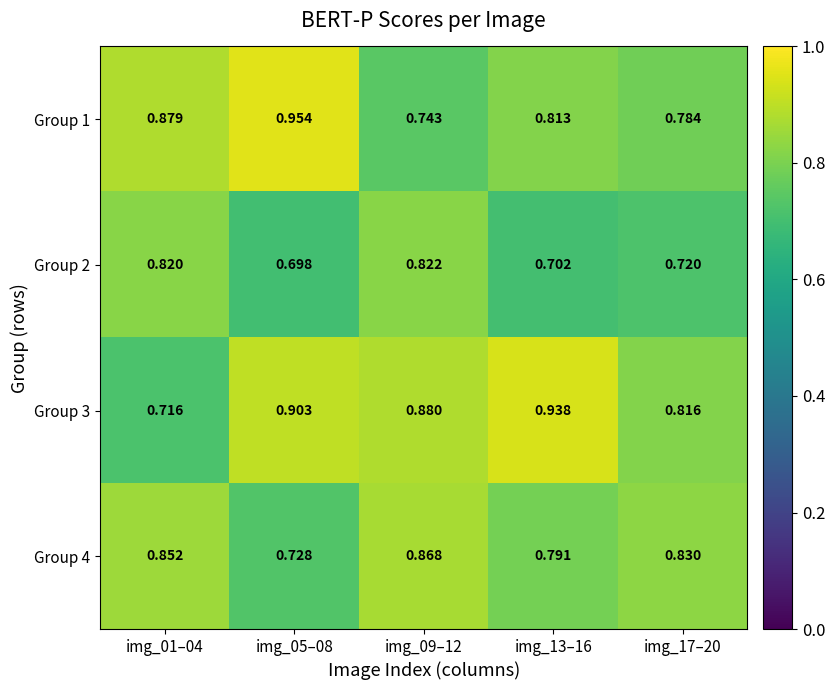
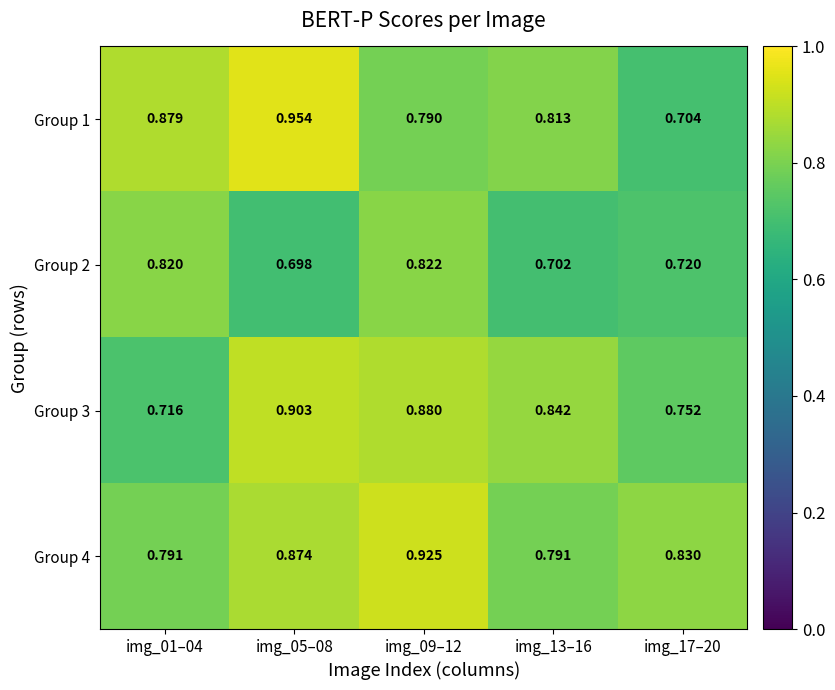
  {
    "Group 1": {
      "img_01–04": 0.879,
      "img_05–08": 0.954,
-     "img_09–12": 0.743,
+     "img_09–12": 0.790,
      "img_13–16": 0.813,
-     "img_17–20": 0.784
+     "img_17–20": 0.704
    },
    "Group 2": {
      "img_01–04": 0.820,
      "img_05–08": 0.698,
      "img_09–12": 0.822,
      "img_13–16": 0.702,
      "img_17–20": 0.720
    },
    "Group 3": {
      "img_01–04": 0.716,
      "img_05–08": 0.903,
      "img_09–12": 0.880,
-     "img_13–16": 0.938,
-     "img_17–20": 0.816
+     "img_13–16": 0.842,
+     "img_17–20": 0.752
    },
    "Group 4": {
-     "img_01–04": 0.852,
-     "img_05–08": 0.728,
-     "img_09–12": 0.868,
+     "img_01–04": 0.791,
+     "img_05–08": 0.874,
+     "img_09–12": 0.925,
      "img_13–16": 0.791,
      "img_17–20": 0.830
    }
  }
